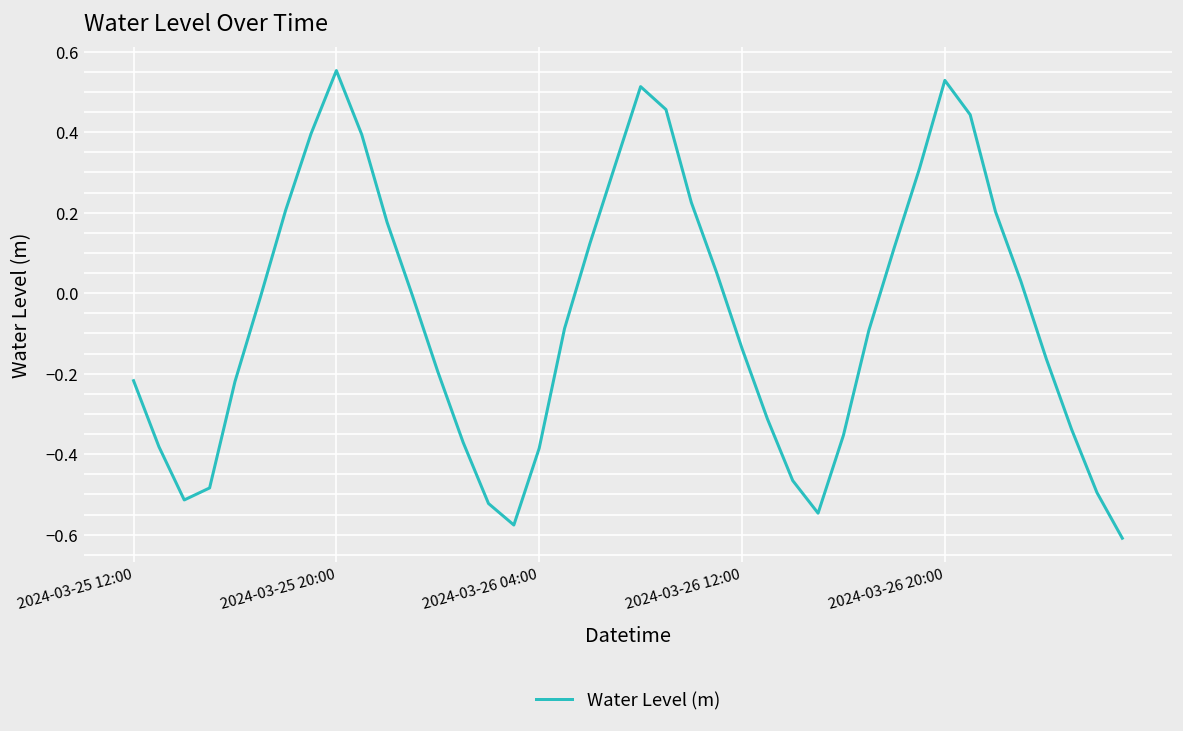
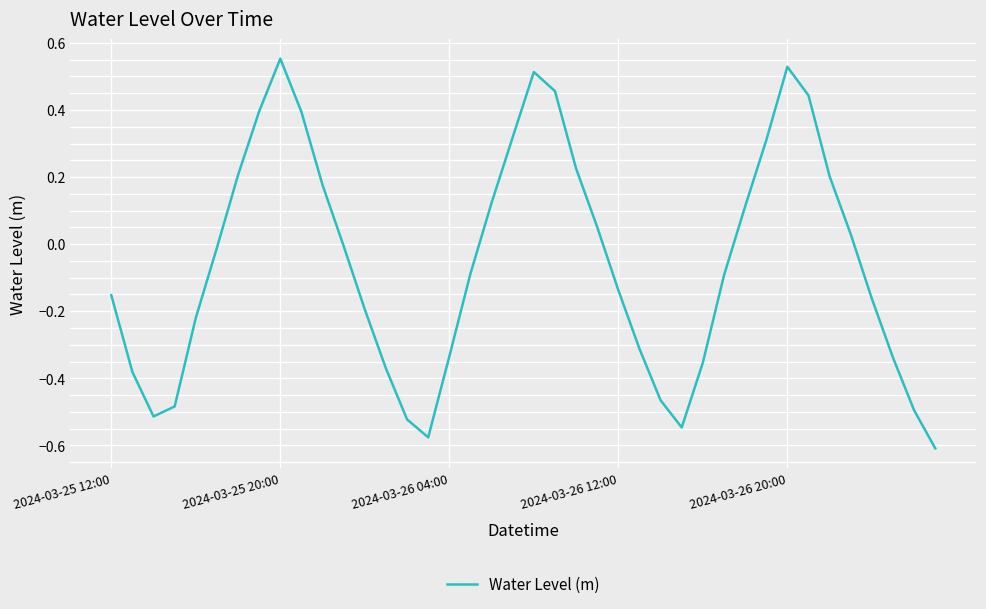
  {
-   "2024-03-25 12:00": -0.22,
+   "2024-03-25 12:00": -0.15,
    "2024-03-25 20:00": 0.55,
-   "2024-03-26 04:00": -0.39,
+   "2024-03-26 04:00": -0.33,
    "2024-03-26 12:00": -0.14,
    "2024-03-26 20:00": 0.53
  }
